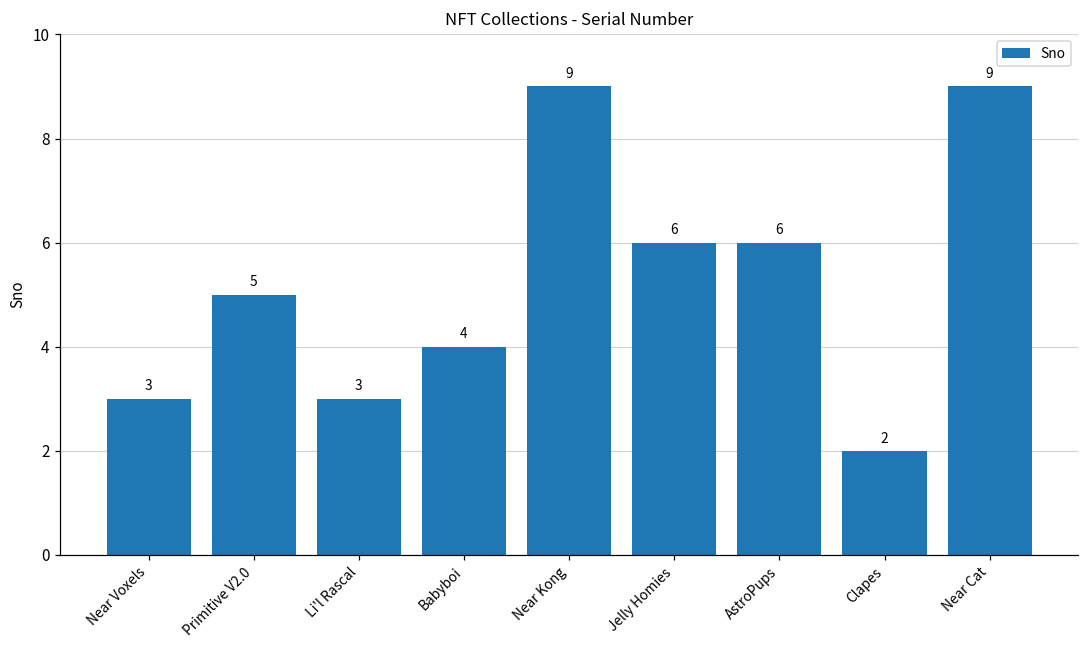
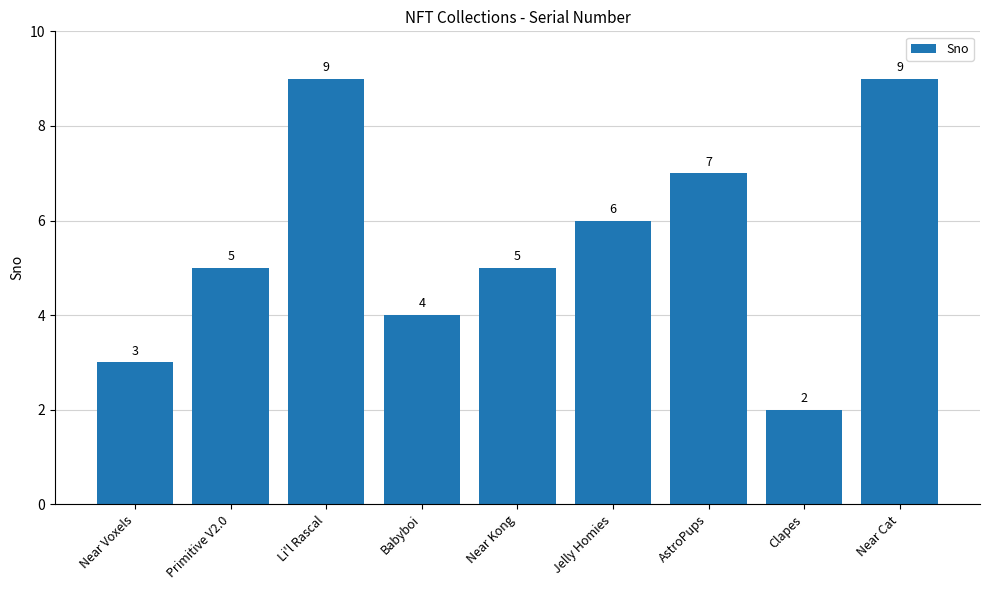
  {
    "Near Voxels": 3,
    "Primitive V2.0": 5,
-   "Li'l Rascal": 3,
+   "Li'l Rascal": 9,
    "Babyboi": 4,
-   "Near Kong": 9,
+   "Near Kong": 5,
    "Jelly Homies": 6,
-   "AstroPups": 6,
+   "AstroPups": 7,
    "Clapes": 2,
    "Near Cat": 9
  }
